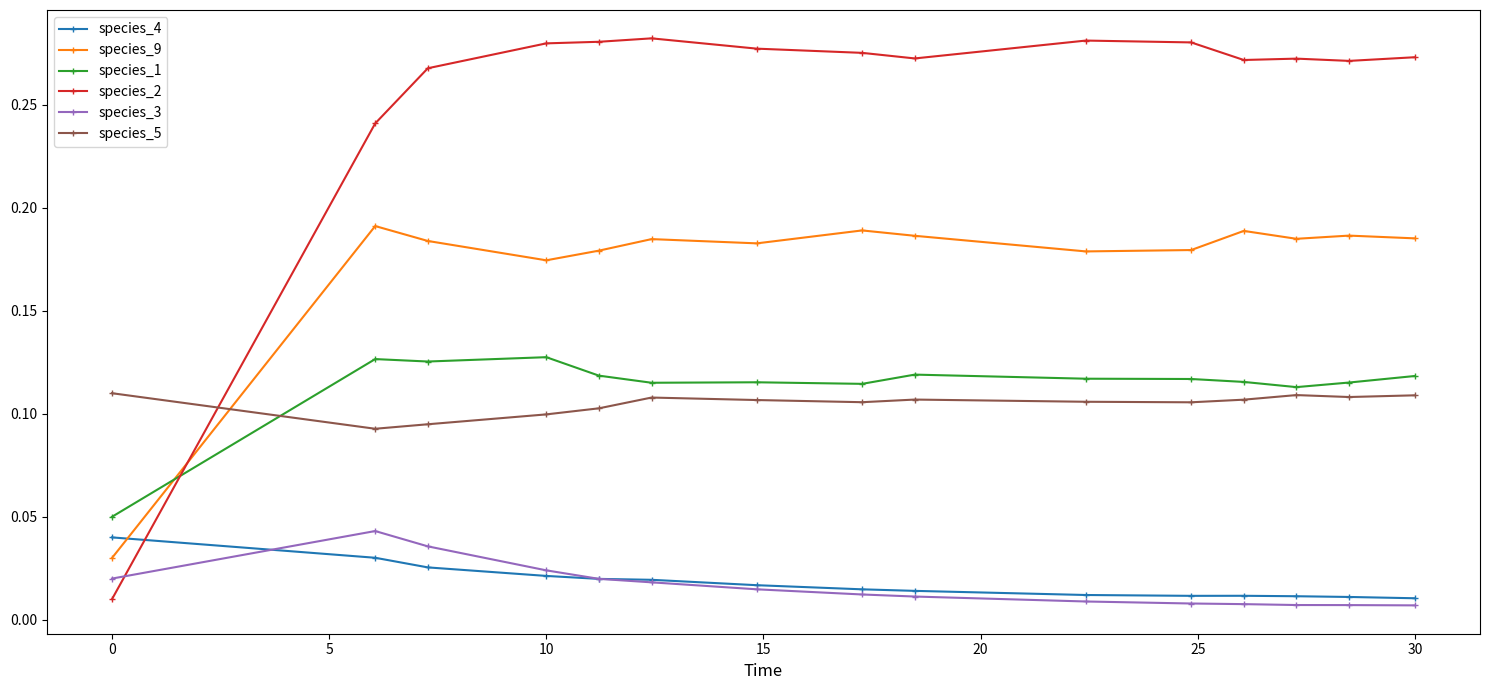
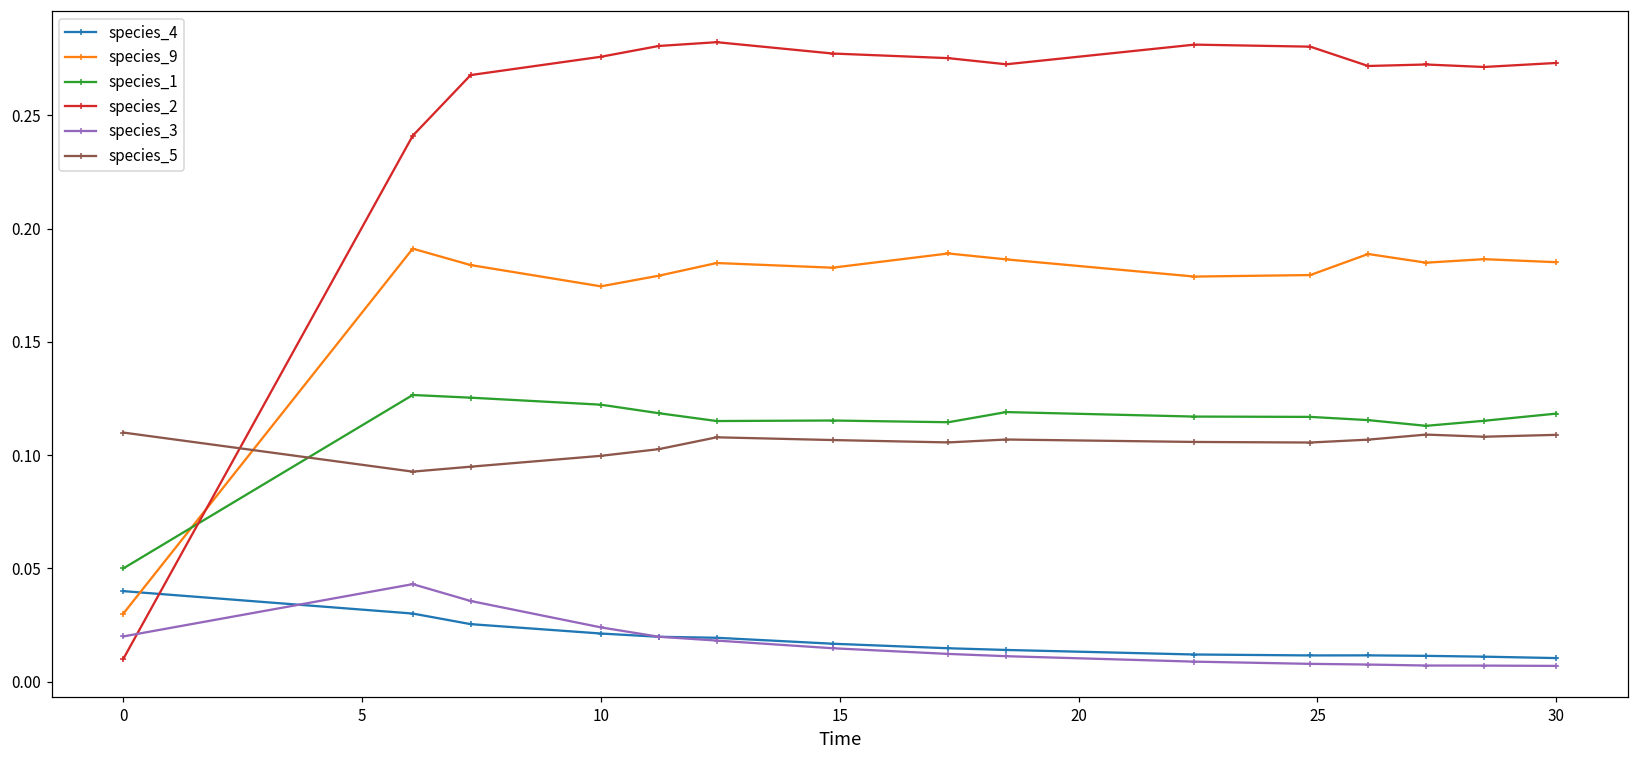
  {
    "species_4": {
      "0": 0.040,
      "10": 0.021,
      "30": 0.010
    },
    "species_9": {
      "0": 0.030,
      "10": 0.175,
      "30": 0.185
    },
    "species_1": {
      "0": 0.050,
-     "10": 0.127,
+     "10": 0.122,
      "30": 0.118
    },
    "species_2": {
      "0": 0.010,
-     "10": 0.280,
+     "10": 0.276,
      "30": 0.273
    },
    "species_3": {
      "0": 0.020,
      "10": 0.024,
      "30": 0.007
    },
    "species_5": {
      "0": 0.110,
      "10": 0.100,
      "30": 0.109
    }
  }
